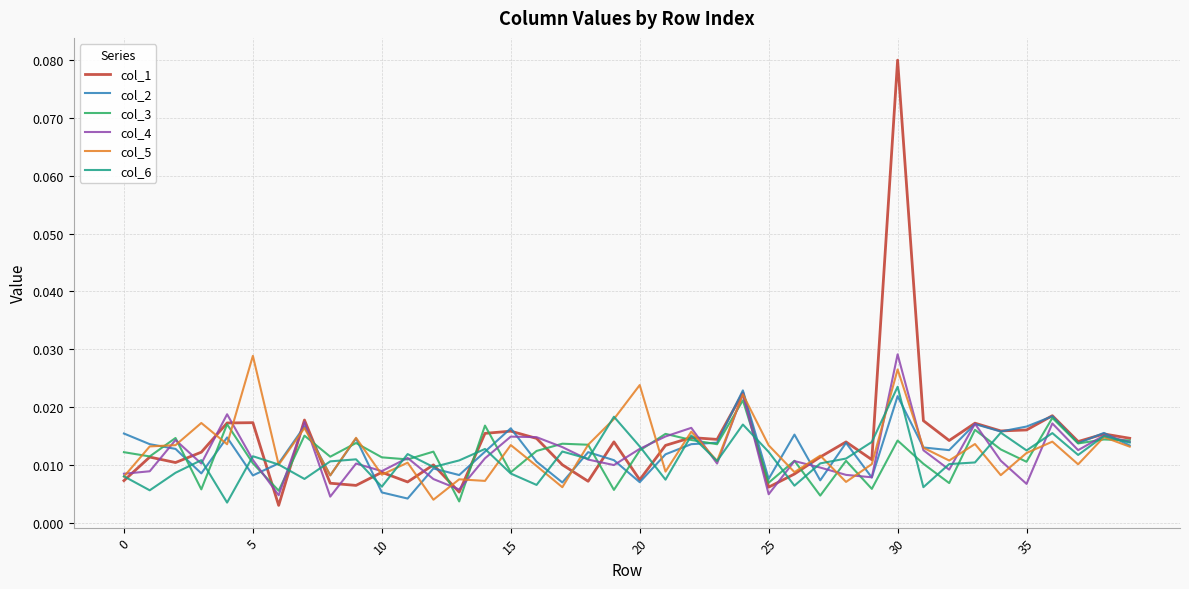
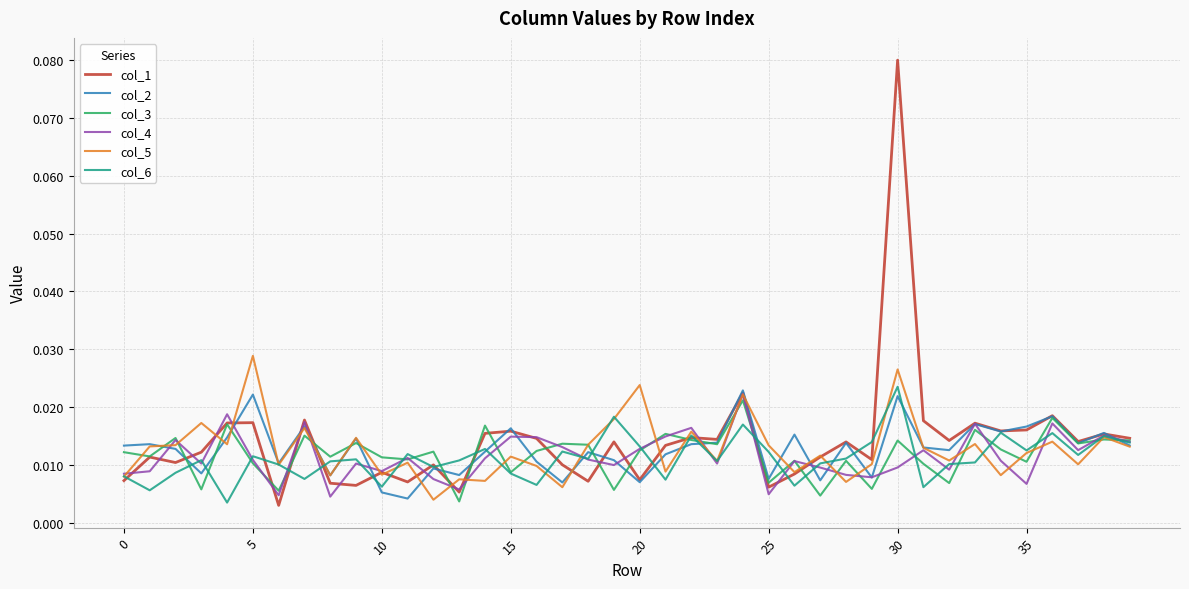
  {
    "col_1": {
      "0": 0.007,
      "5": 0.017,
      "15": 0.016,
      "25": 0.006,
      "30": 0.080,
      "35": 0.016
    },
    "col_2": {
-     "0": 0.015,
-     "5": 0.008,
+     "0": 0.013,
+     "5": 0.022,
      "10": 0.005,
      "15": 0.016,
      "25": 0.008,
      "30": 0.022,
      "35": 0.017
    },
    "col_4": {
      "0": 0.008,
      "5": 0.011,
      "15": 0.015,
      "25": 0.005,
-     "30": 0.029,
+     "30": 0.010,
      "35": 0.007
    },
    "col_5": {
      "5": 0.029,
-     "15": 0.013,
+     "15": 0.011,
      "20": 0.024,
      "25": 0.013,
      "30": 0.026,
      "35": 0.012
    }
  }
